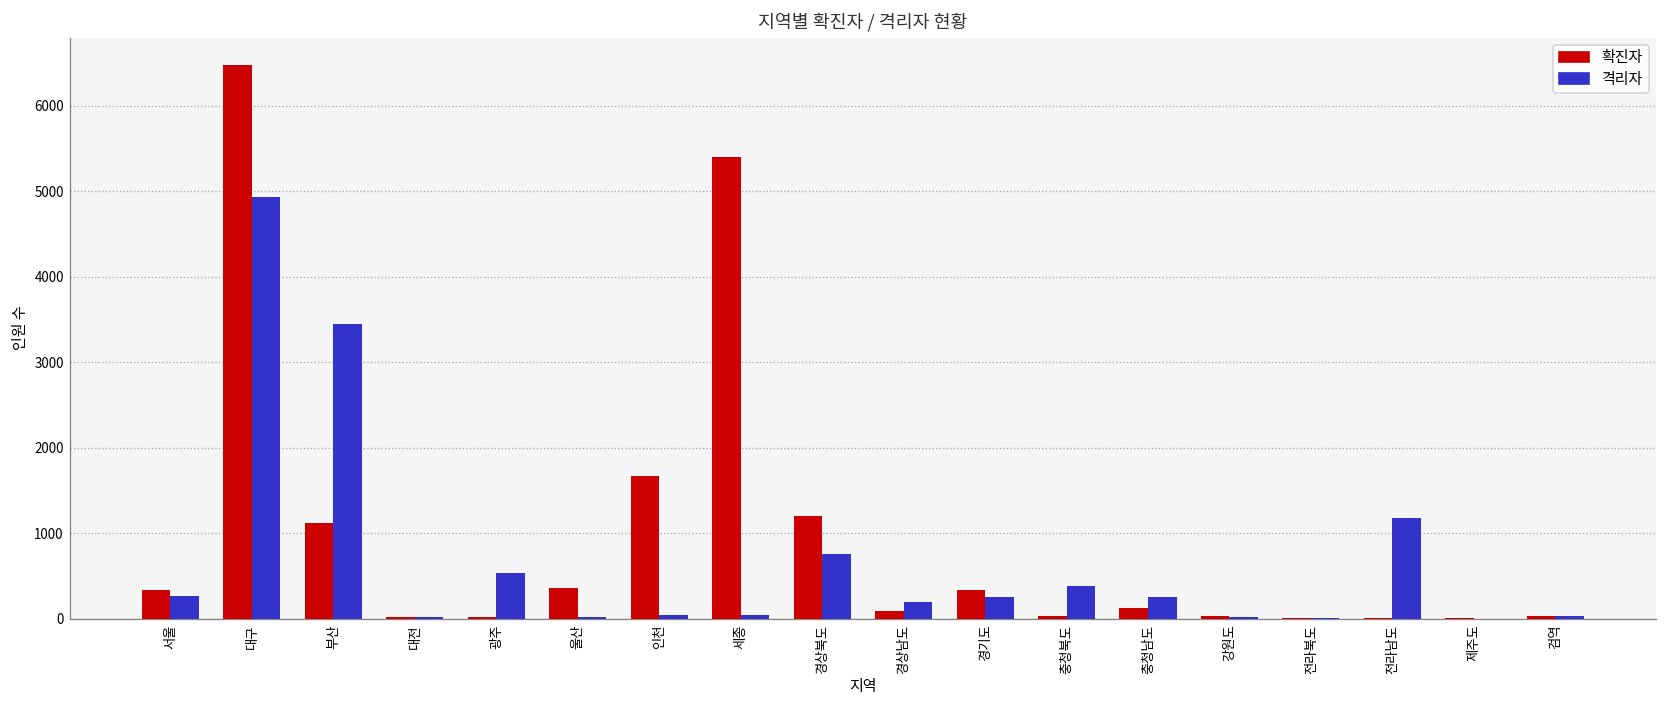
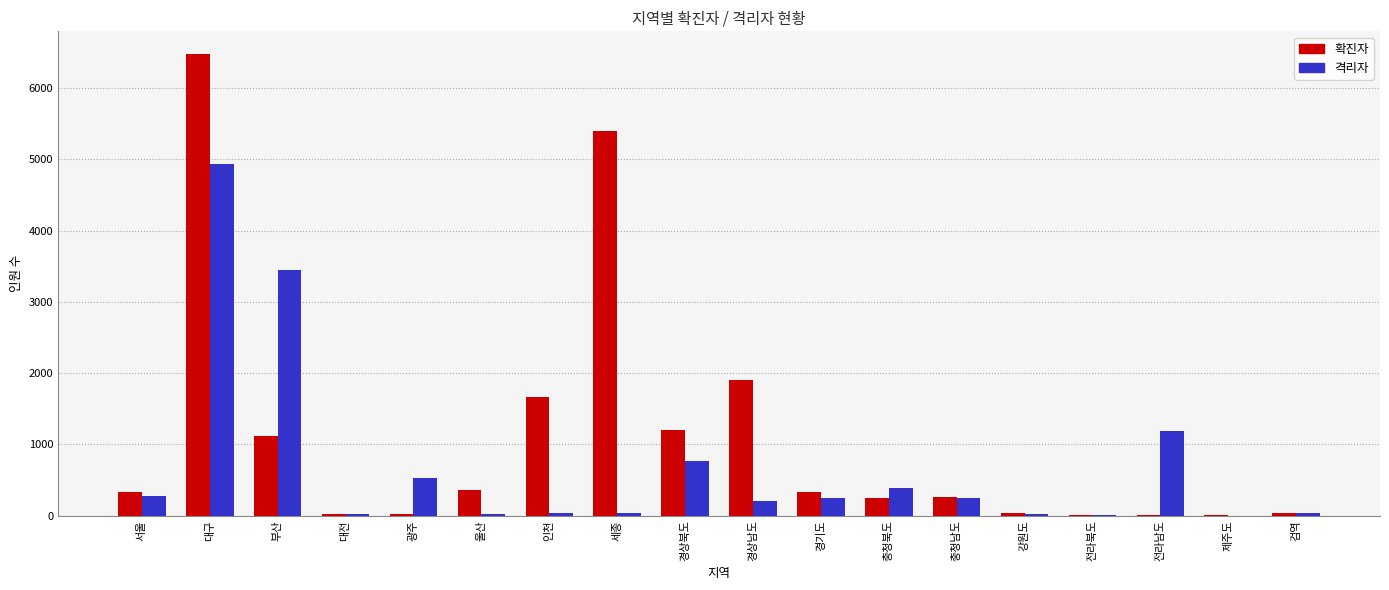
  {
    "확진자": {
      "서울": 300,
      "대구": 6500,
      "부산": 1100,
      "울산": 400,
      "인천": 1700,
      "세종": 5400,
      "경상북도": 1200,
-     "경상남도": 100,
+     "경상남도": 1900,
      "경기도": 300,
-     "충청북도": 0,
-     "충청남도": 100
+     "충청북도": 200,
+     "충청남도": 300
    },
    "격리자": {
      "서울": 300,
      "대구": 4900,
      "부산": 3500,
      "광주": 500,
      "인천": 0,
      "세종": 0,
      "경상북도": 800,
      "경상남도": 200,
      "경기도": 300,
      "충청북도": 400,
      "충청남도": 300,
      "전라남도": 1200
    }
  }
